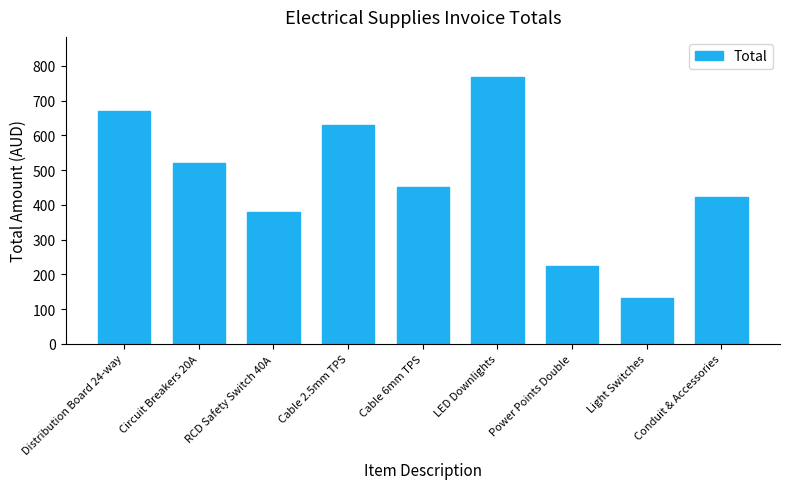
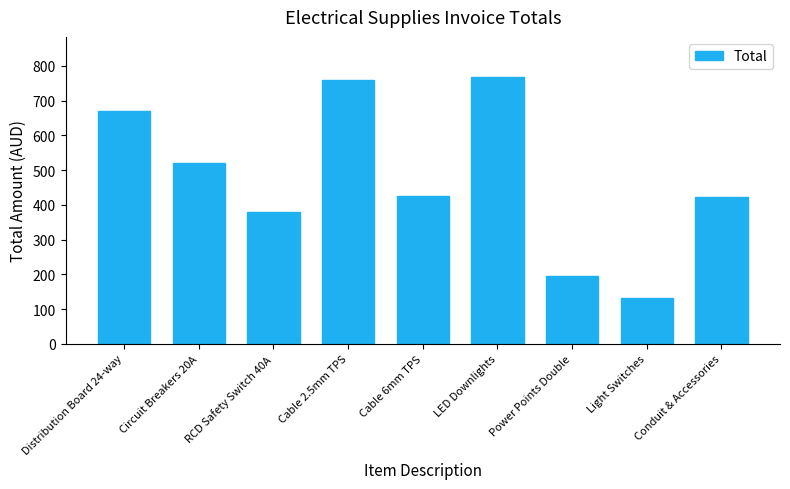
  {
    "Distribution Board 24-way": 670,
    "Circuit Breakers 20A": 520,
    "RCD Safety Switch 40A": 380,
-   "Cable 2.5mm TPS": 630,
-   "Cable 6mm TPS": 450,
+   "Cable 2.5mm TPS": 760,
+   "Cable 6mm TPS": 430,
    "LED Downlights": 770,
-   "Power Points Double": 230,
+   "Power Points Double": 200,
    "Light Switches": 130,
    "Conduit & Accessories": 420
  }
